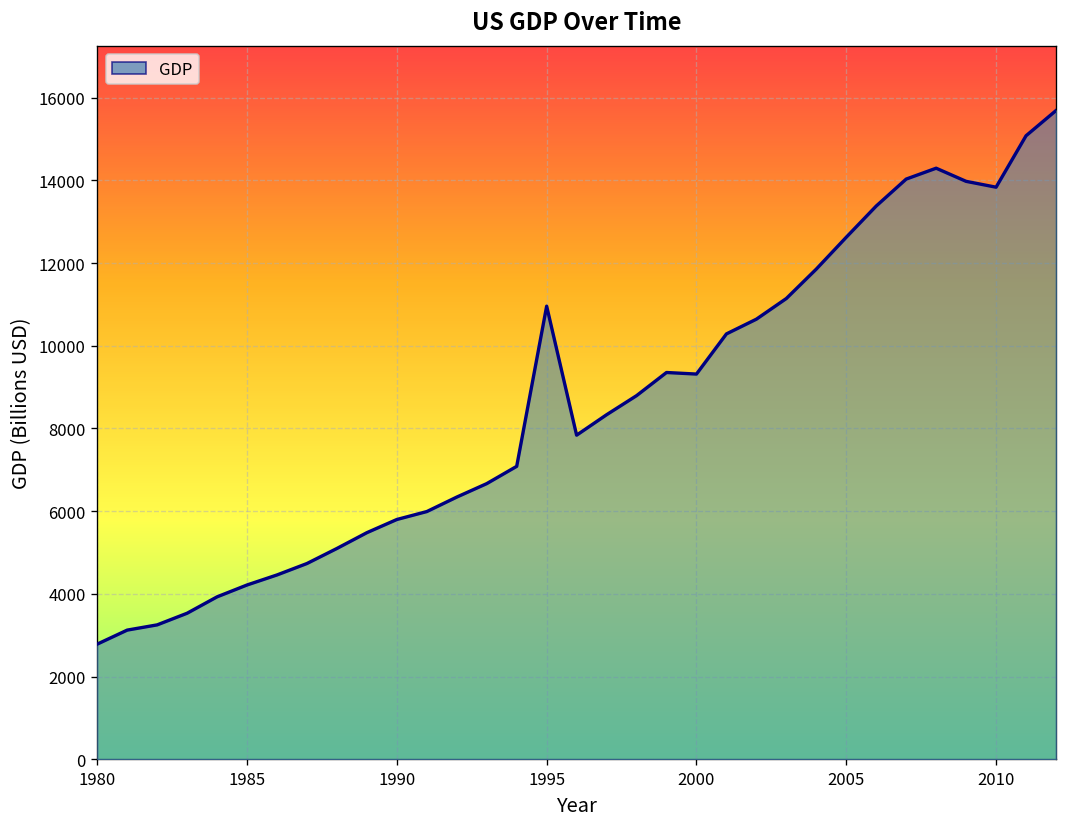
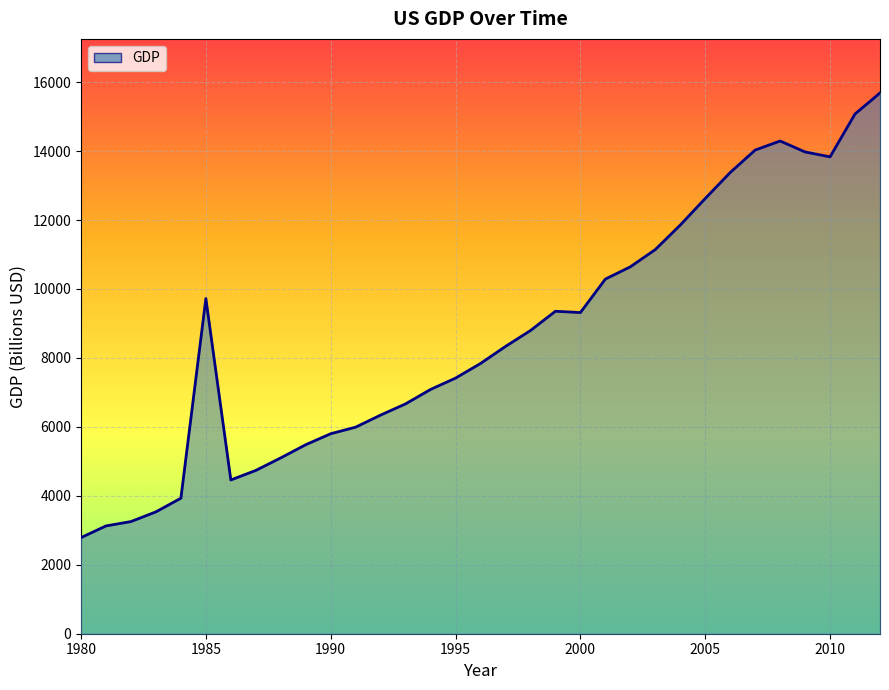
  {
    "1980": 2800,
-   "1985": 4200,
+   "1985": 9700,
    "1990": 5800,
-   "1995": 11000,
+   "1995": 7400,
    "2000": 9300,
    "2005": 12600,
    "2010": 13800
  }
